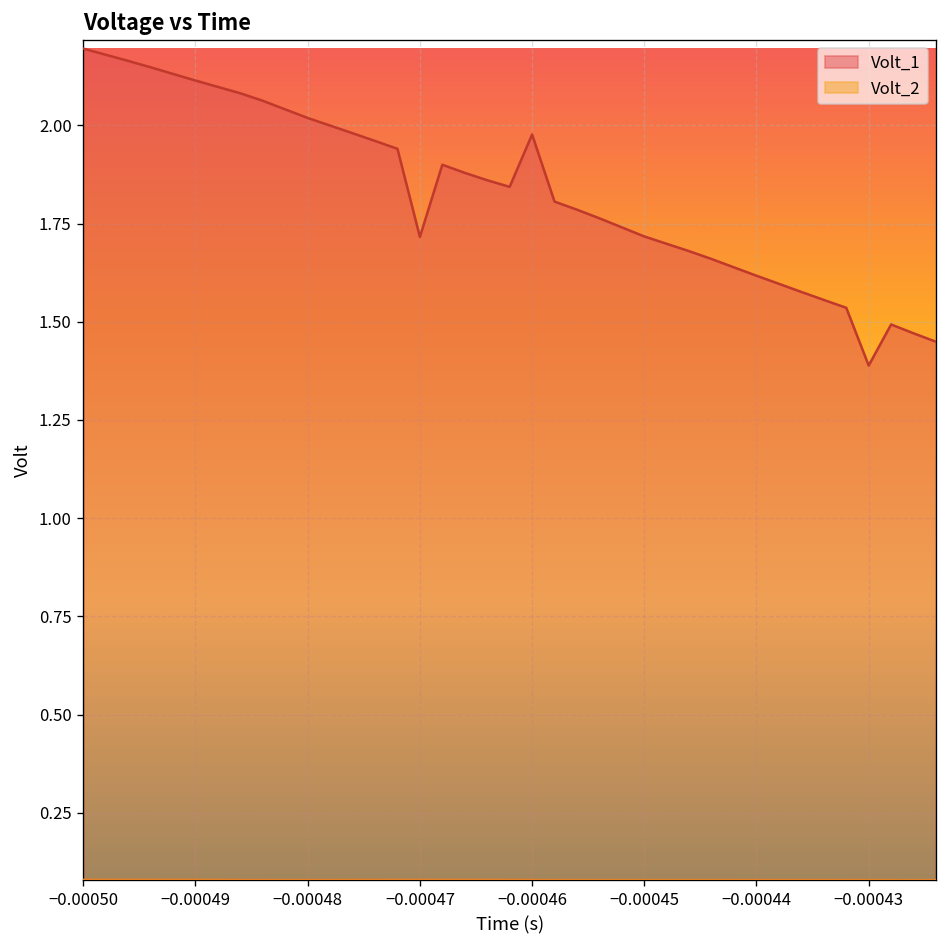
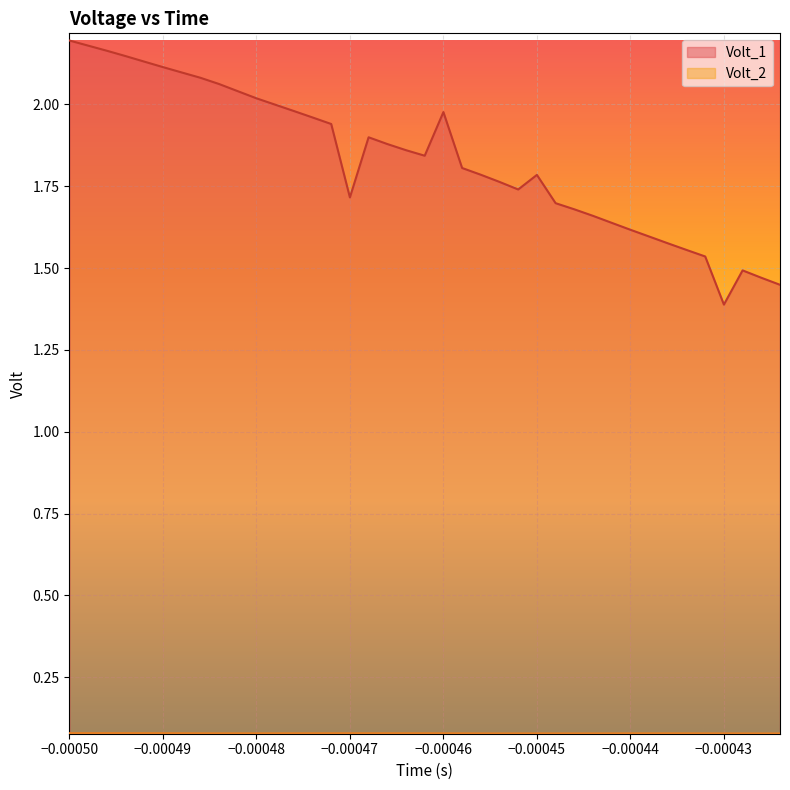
  {
    "Volt_1": {
      "−0.00050": 2.20,
      "−0.00049": 2.11,
      "−0.00048": 2.02,
      "−0.00047": 1.72,
      "−0.00046": 1.98,
-     "−0.00045": 1.72,
+     "−0.00045": 1.78,
      "−0.00044": 1.62,
      "−0.00043": 1.39
    },
    "Volt_2": {
      "−0.00050": 0.08,
      "−0.00049": 0.08,
      "−0.00048": 0.08,
      "−0.00047": 0.08,
      "−0.00046": 0.08,
      "−0.00045": 0.08,
      "−0.00044": 0.08,
      "−0.00043": 0.08
    }
  }
